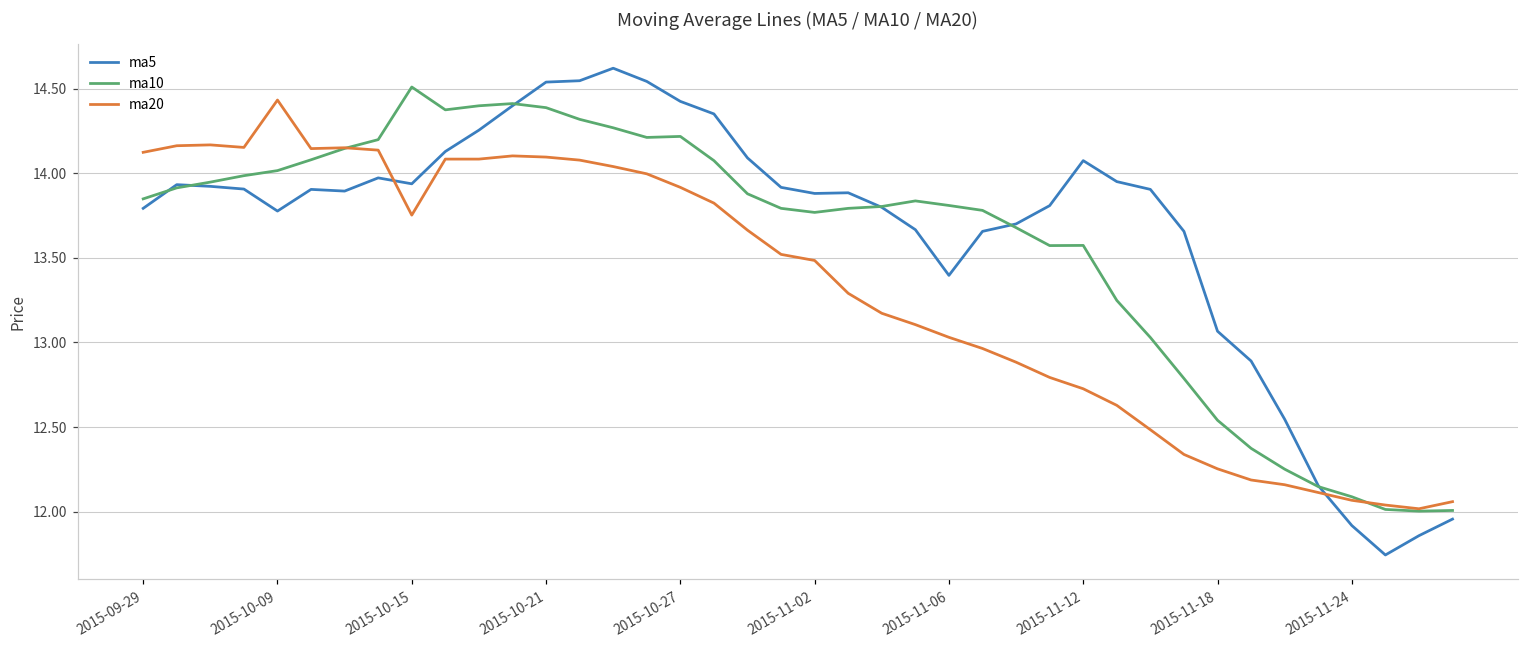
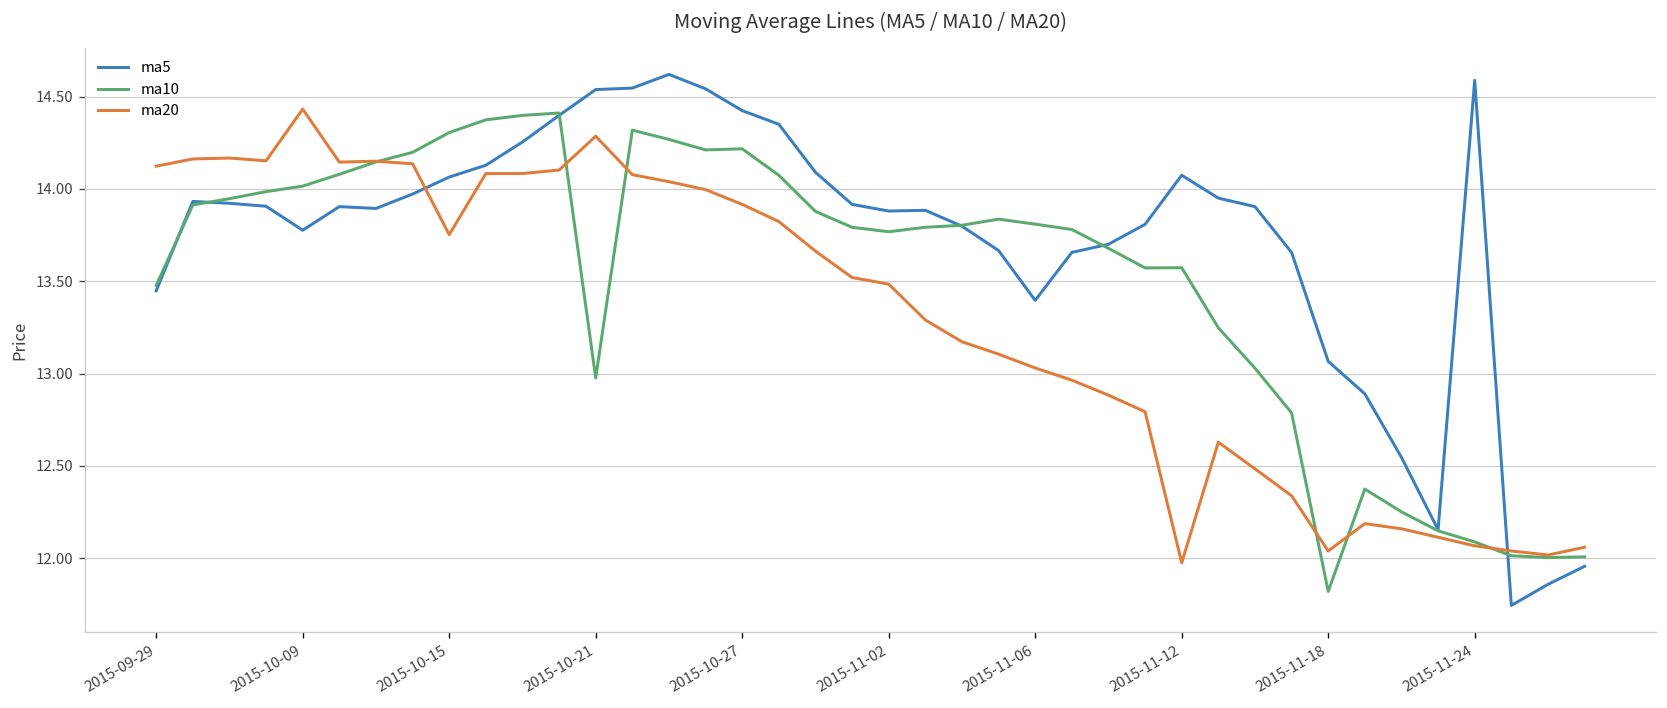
  {
    "ma5": {
-     "2015-09-29": 13.79,
+     "2015-09-29": 13.45,
      "2015-10-09": 13.78,
-     "2015-10-15": 13.94,
+     "2015-10-15": 14.06,
      "2015-10-21": 14.54,
      "2015-10-27": 14.42,
      "2015-11-02": 13.88,
      "2015-11-06": 13.40,
      "2015-11-12": 14.07,
      "2015-11-18": 13.07,
-     "2015-11-24": 11.92
+     "2015-11-24": 14.59
    },
    "ma10": {
-     "2015-09-29": 13.85,
+     "2015-09-29": 13.48,
      "2015-10-09": 14.02,
-     "2015-10-15": 14.51,
-     "2015-10-21": 14.39,
+     "2015-10-15": 14.31,
+     "2015-10-21": 12.98,
      "2015-10-27": 14.22,
      "2015-11-02": 13.77,
      "2015-11-06": 13.81,
      "2015-11-12": 13.57,
-     "2015-11-18": 12.54,
+     "2015-11-18": 11.82,
      "2015-11-24": 12.09
    },
    "ma20": {
      "2015-09-29": 14.12,
      "2015-10-09": 14.43,
      "2015-10-15": 13.75,
-     "2015-10-21": 14.10,
+     "2015-10-21": 14.29,
      "2015-10-27": 13.92,
      "2015-11-02": 13.48,
      "2015-11-06": 13.03,
-     "2015-11-12": 12.73,
-     "2015-11-18": 12.25,
+     "2015-11-12": 11.98,
+     "2015-11-18": 12.04,
      "2015-11-24": 12.07
    }
  }
